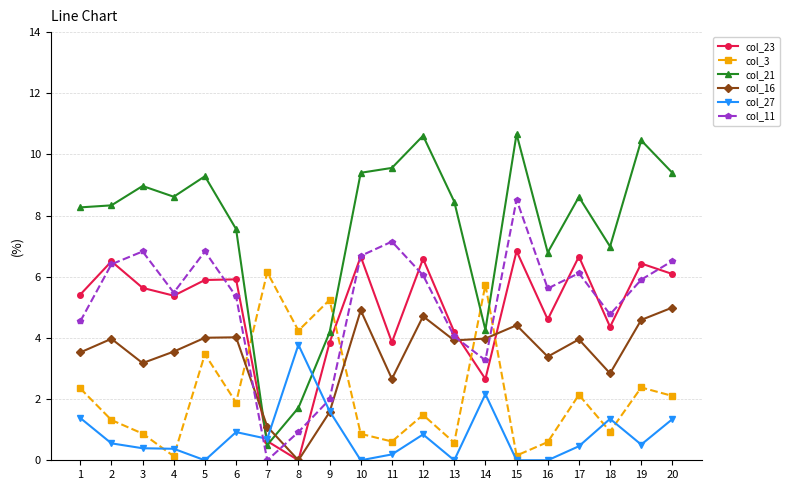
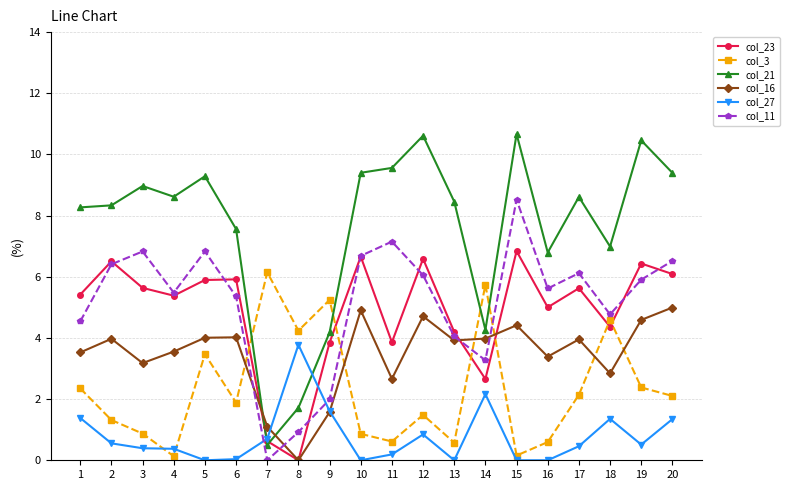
  {
    "col_23": {
      "1": 5.4,
      "2": 6.5,
      "3": 5.6,
      "4": 5.4,
      "5": 5.9,
      "6": 5.9,
      "9": 3.8,
      "11": 3.9,
      "12": 6.6,
      "13": 4.2,
      "14": 2.7,
      "15": 6.8,
-     "16": 4.6,
-     "17": 6.7,
+     "16": 5.0,
+     "17": 5.6,
      "18": 4.4,
      "19": 6.4,
      "20": 6.1
    },
    "col_3": {
      "1": 2.4,
      "2": 1.3,
      "3": 0.9,
      "4": 0.1,
      "5": 3.5,
      "6": 1.9,
      "7": 6.1,
      "8": 4.2,
      "9": 5.2,
      "10": 0.9,
      "11": 0.6,
      "12": 1.5,
      "13": 0.6,
      "14": 5.7,
      "15": 0.2,
      "16": 0.6,
      "17": 2.1,
-     "18": 0.9,
+     "18": 4.6,
      "19": 2.4,
      "20": 2.1
    },
    "col_21": {
      "1": 8.3,
      "2": 8.3,
      "3": 9.0,
      "4": 8.6,
      "5": 9.3,
      "6": 7.6,
      "7": 0.5,
      "8": 1.7,
      "9": 4.2,
      "10": 9.4,
      "11": 9.6,
      "12": 10.6,
      "13": 8.5,
      "14": 4.3,
      "15": 10.7,
      "16": 6.8,
      "17": 8.6,
      "18": 7.0,
      "19": 10.5,
      "20": 9.4
    },
    "col_16": {
      "1": 3.5,
      "2": 4.0,
      "3": 3.2,
      "4": 3.6,
      "5": 4.0,
      "6": 4.0,
      "7": 1.1,
      "10": 4.9,
      "11": 2.7,
      "12": 4.7,
      "13": 3.9,
      "14": 4.0,
      "15": 4.4,
      "16": 3.4,
      "17": 4.0,
      "18": 2.8,
      "19": 4.6,
      "20": 5.0
    },
    "col_27": {
      "1": 1.4,
      "2": 0.6,
      "3": 0.4,
      "4": 0.4,
      "5": 0.0,
-     "6": 0.9,
+     "6": 0.0,
      "8": 3.8,
      "10": 0.0,
      "11": 0.2,
      "12": 0.8,
      "13": 0.0,
      "14": 2.2,
      "15": 0.0,
      "16": 0.0,
      "17": 0.5,
      "18": 1.4,
      "19": 0.5,
      "20": 1.3
    },
    "col_11": {
      "1": 4.5,
      "2": 6.4,
      "3": 6.8,
      "4": 5.5,
      "5": 6.8,
      "6": 5.4,
      "7": 0.0,
      "8": 0.9,
      "9": 2.0,
      "11": 7.2,
      "12": 6.1,
      "13": 4.1,
      "14": 3.3,
      "15": 8.5,
      "16": 5.6,
      "17": 6.1,
      "18": 4.8,
      "19": 5.9,
      "20": 6.5
    }
  }
